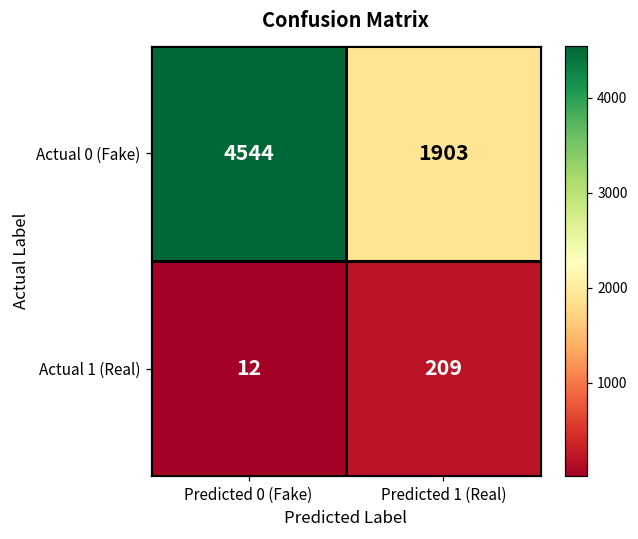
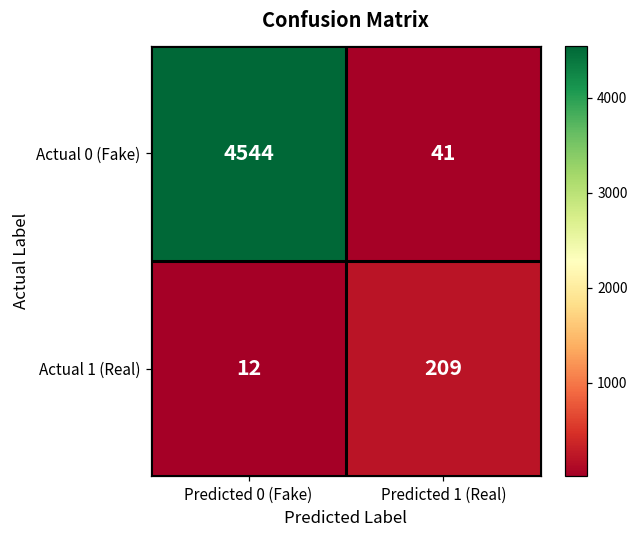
  {
    "Actual 0 (Fake)": {
      "Predicted 0 (Fake)": 4544,
-     "Predicted 1 (Real)": 1903
+     "Predicted 1 (Real)": 41
    },
    "Actual 1 (Real)": {
      "Predicted 0 (Fake)": 12,
      "Predicted 1 (Real)": 209
    }
  }
